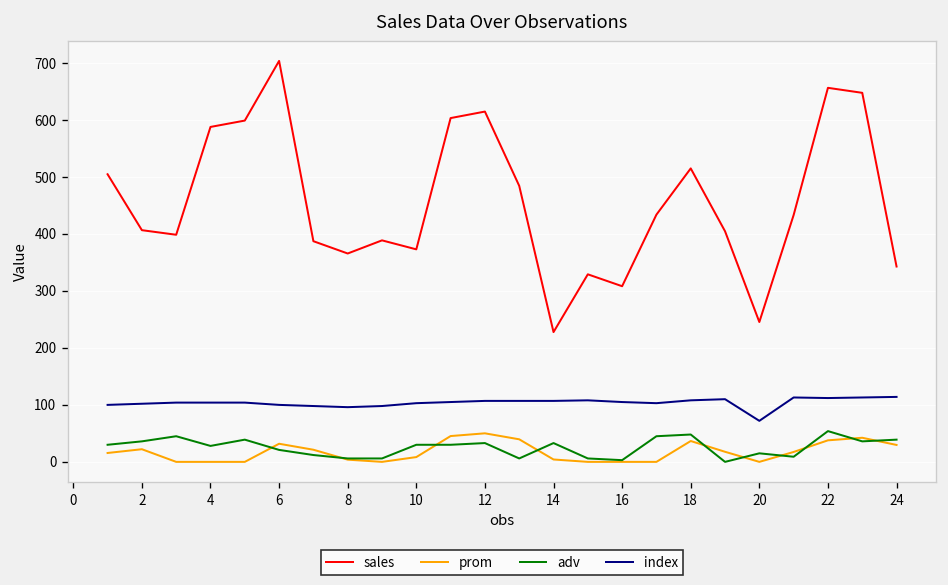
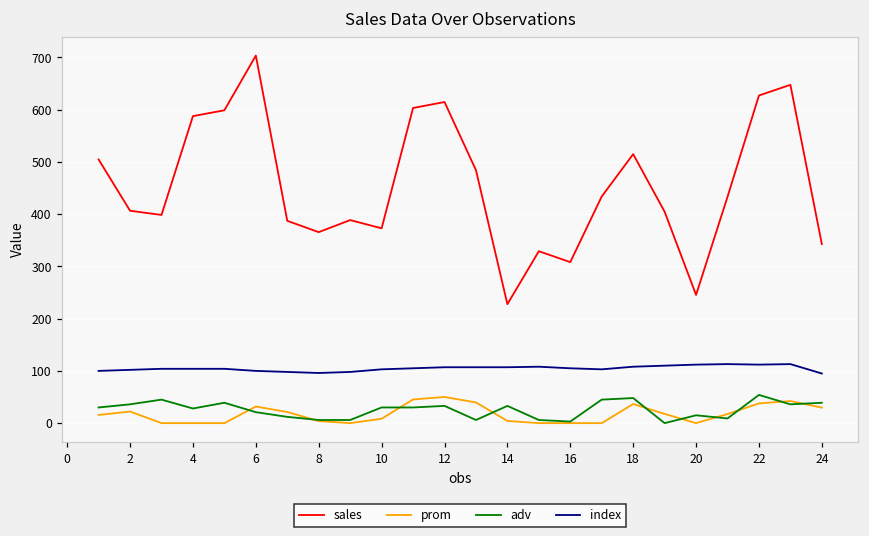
  {
    "sales": {
      "2": 410,
      "4": 590,
      "6": 700,
      "8": 370,
      "10": 370,
      "12": 610,
      "14": 230,
      "16": 310,
      "18": 510,
      "20": 250,
-     "22": 660,
+     "22": 630,
      "24": 340
    },
    "prom": {
      "2": 20,
      "4": 0,
      "6": 30,
      "10": 10,
      "12": 50,
      "14": 0,
      "18": 40,
      "20": 0,
      "22": 40,
      "24": 30
    },
    "adv": {
      "2": 40,
      "4": 30,
      "6": 20,
      "10": 30,
      "12": 30,
      "14": 30,
      "18": 50,
      "20": 20,
      "22": 50,
      "24": 40
    },
    "index": {
      "2": 100,
      "4": 100,
      "6": 100,
      "8": 100,
      "10": 100,
      "12": 110,
      "14": 110,
      "16": 110,
      "18": 110,
-     "20": 70,
+     "20": 110,
      "22": 110,
-     "24": 110
+     "24": 100
    }
  }
